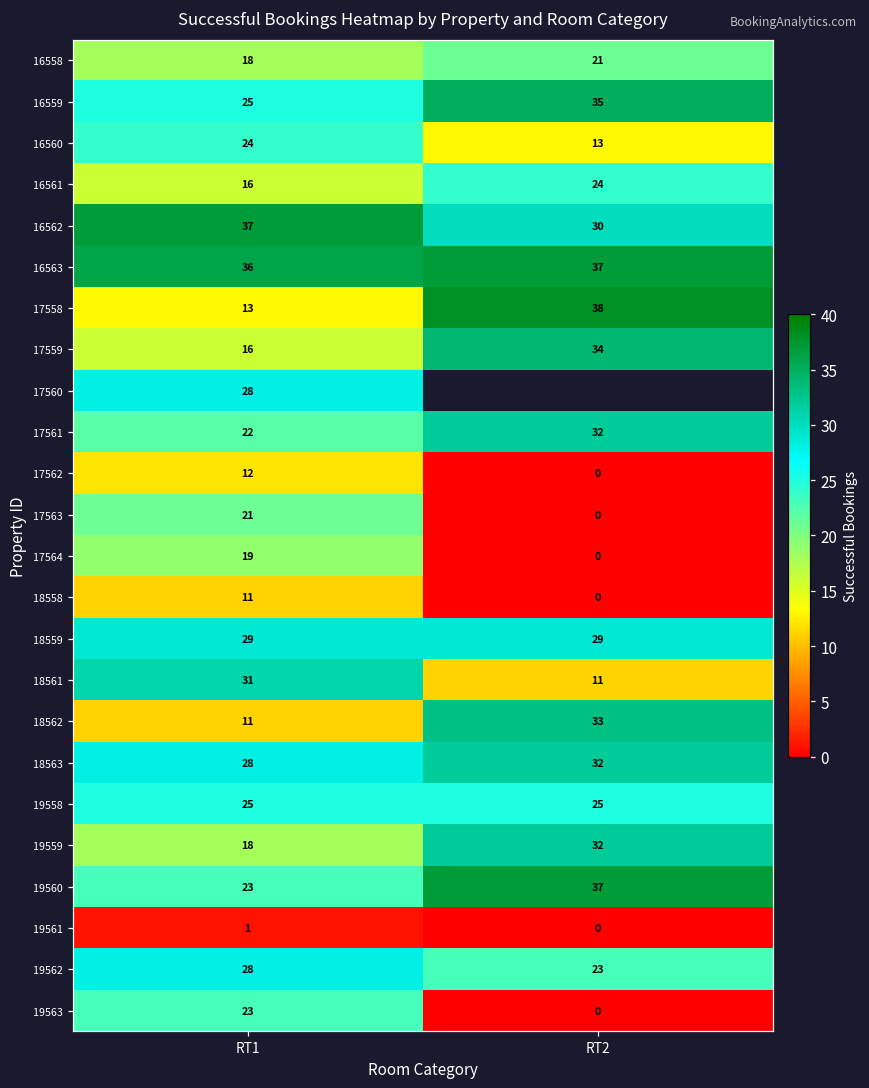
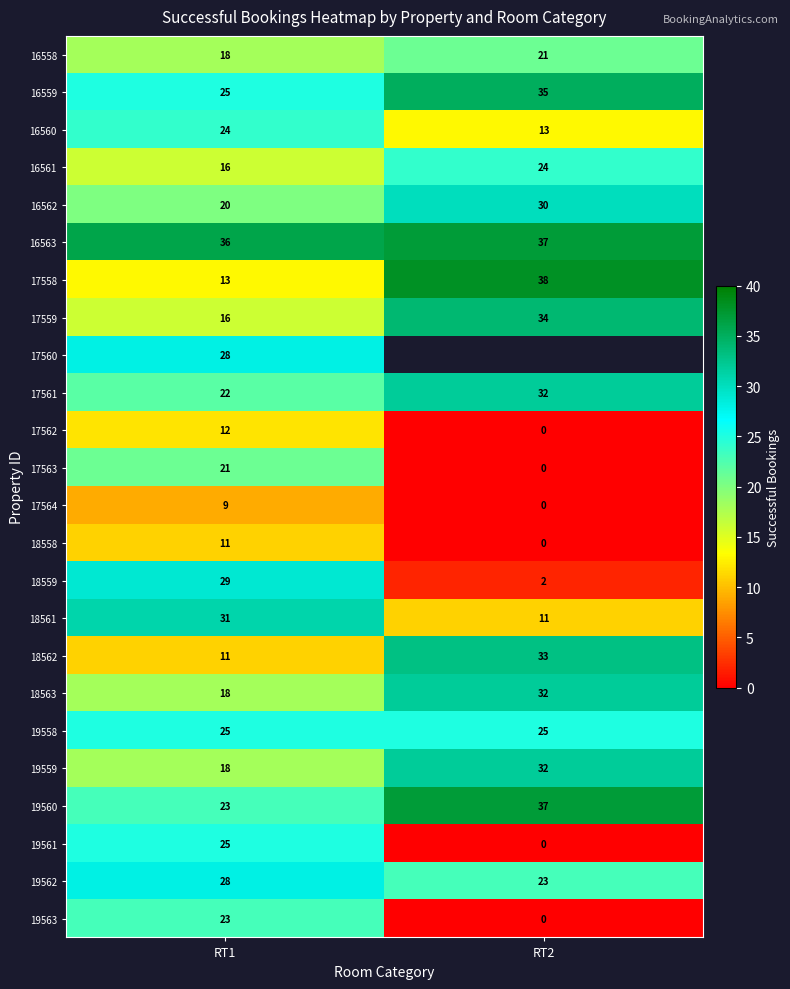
  {
    "16558": {
      "RT1": 18,
      "RT2": 21
    },
    "16559": {
      "RT1": 25,
      "RT2": 35
    },
    "16560": {
      "RT1": 24,
      "RT2": 13
    },
    "16561": {
      "RT1": 16,
      "RT2": 24
    },
    "16562": {
-     "RT1": 37,
+     "RT1": 20,
      "RT2": 30
    },
    "16563": {
      "RT1": 36,
      "RT2": 37
    },
    "17558": {
      "RT1": 13,
      "RT2": 38
    },
    "17559": {
      "RT1": 16,
      "RT2": 34
    },
    "17560": {
      "RT1": 28
    },
    "17561": {
      "RT1": 22,
      "RT2": 32
    },
    "17562": {
      "RT1": 12,
      "RT2": 0
    },
    "17563": {
      "RT1": 21,
      "RT2": 0
    },
    "17564": {
-     "RT1": 19,
+     "RT1": 9,
      "RT2": 0
    },
    "18558": {
      "RT1": 11,
      "RT2": 0
    },
    "18559": {
      "RT1": 29,
-     "RT2": 29
+     "RT2": 2
    },
    "18561": {
      "RT1": 31,
      "RT2": 11
    },
    "18562": {
      "RT1": 11,
      "RT2": 33
    },
    "18563": {
-     "RT1": 28,
+     "RT1": 18,
      "RT2": 32
    },
    "19558": {
      "RT1": 25,
      "RT2": 25
    },
    "19559": {
      "RT1": 18,
      "RT2": 32
    },
    "19560": {
      "RT1": 23,
      "RT2": 37
    },
    "19561": {
-     "RT1": 1,
+     "RT1": 25,
      "RT2": 0
    },
    "19562": {
      "RT1": 28,
      "RT2": 23
    },
    "19563": {
      "RT1": 23,
      "RT2": 0
    }
  }
